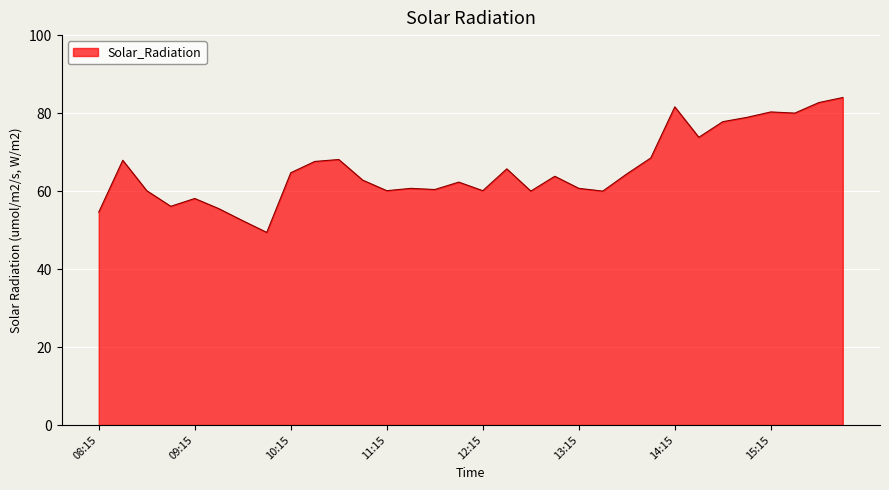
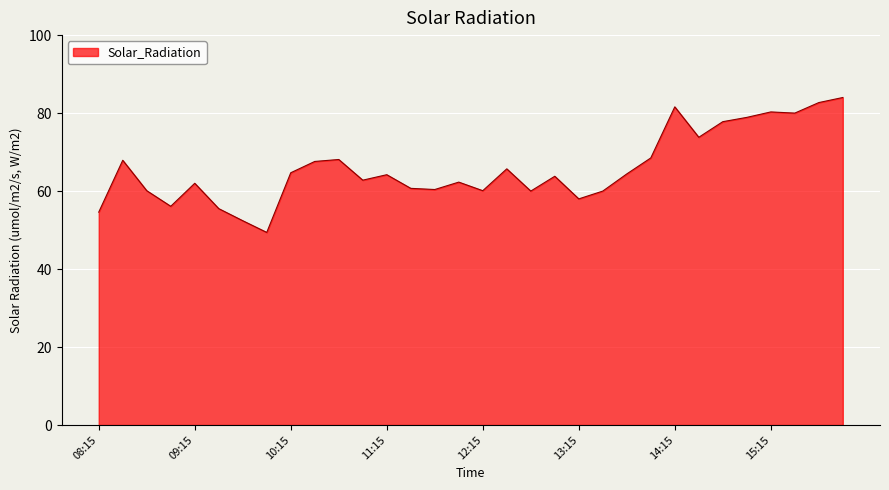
  {
    "08:15": 55,
-   "09:15": 58,
+   "09:15": 62,
    "10:15": 65,
-   "11:15": 60,
+   "11:15": 64,
    "12:15": 60,
-   "13:15": 61,
+   "13:15": 58,
    "14:15": 82,
    "15:15": 80
  }
